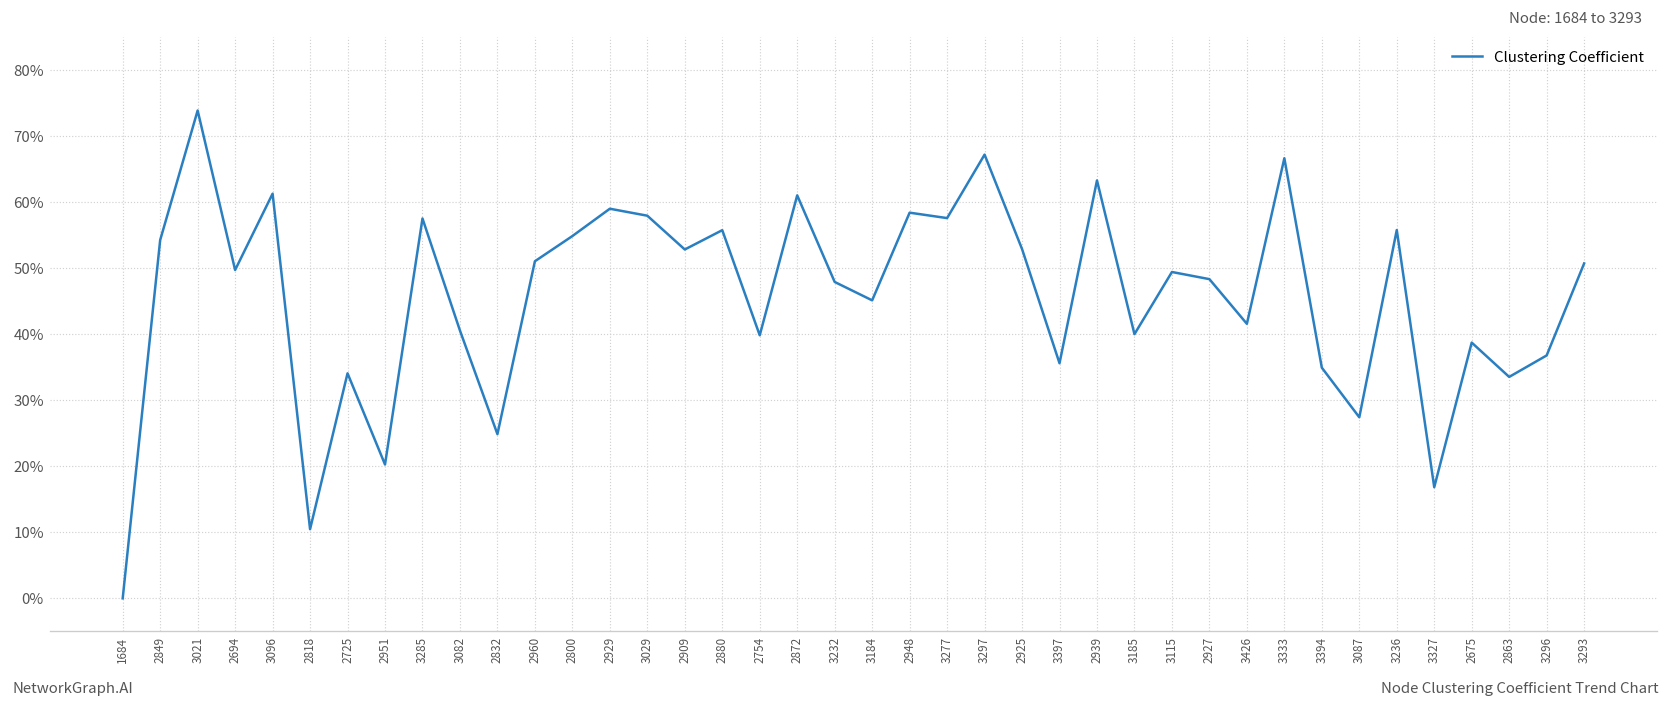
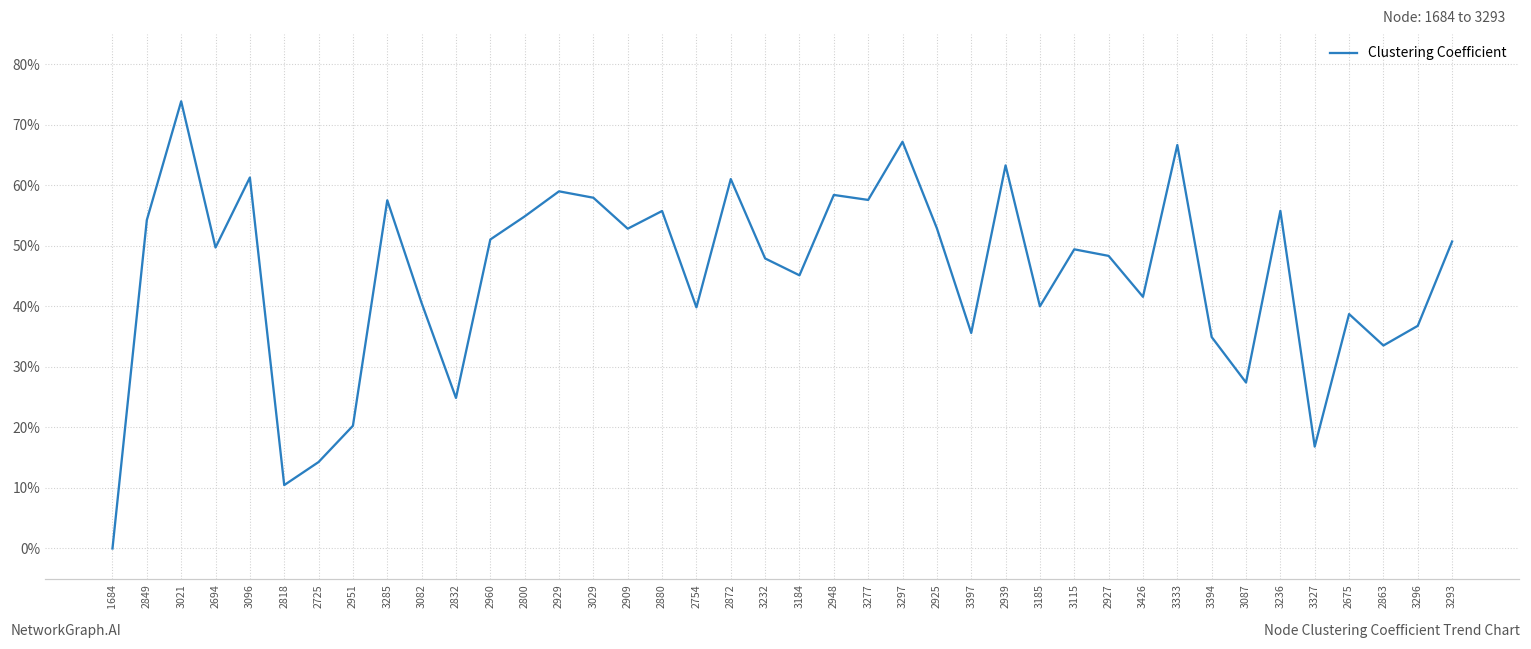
  {
    "1684": "0%",
    "2849": "54%",
    "3021": "74%",
    "2694": "50%",
    "3096": "61%",
    "2818": "10%",
-   "2725": "34%",
+   "2725": "14%",
    "2951": "20%",
    "3285": "58%",
    "3082": "41%",
    "2832": "25%",
    "2960": "51%",
    "2800": "55%",
    "2929": "59%",
    "3029": "58%",
    "2909": "53%",
    "2880": "56%",
    "2754": "40%",
    "2872": "61%",
    "3232": "48%",
    "3184": "45%",
    "2948": "58%",
    "3277": "58%",
    "3297": "67%",
    "2925": "53%",
    "3397": "36%",
    "2939": "63%",
    "3185": "40%",
    "3115": "49%",
    "2927": "48%",
    "3426": "42%",
    "3333": "67%",
    "3394": "35%",
    "3087": "27%",
    "3236": "56%",
    "3327": "17%",
    "2675": "39%",
    "2863": "34%",
    "3296": "37%",
    "3293": "51%"
  }
